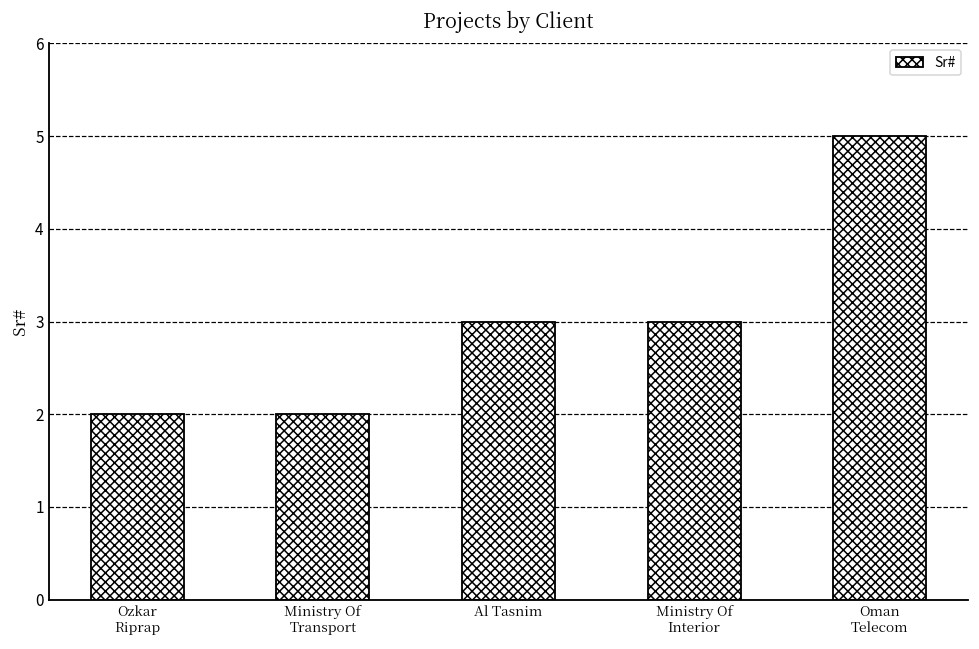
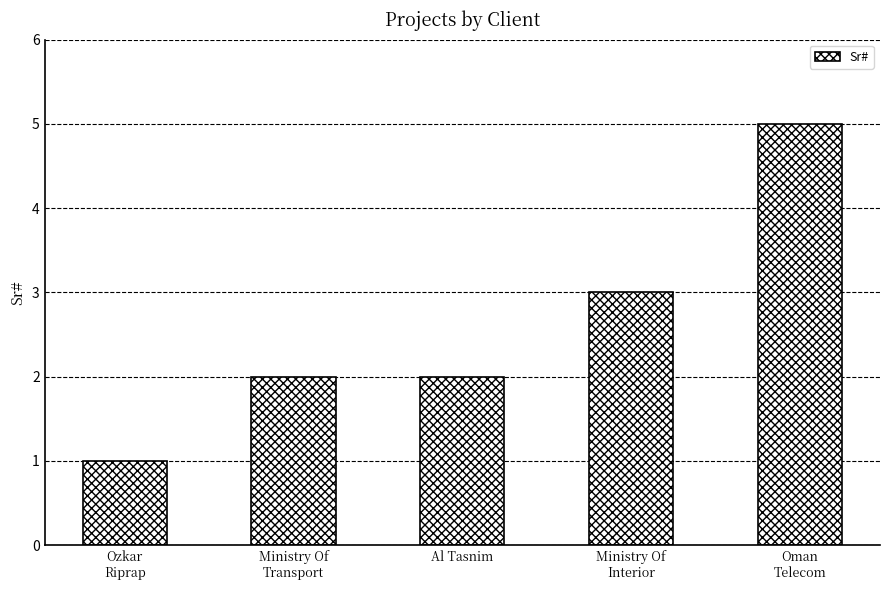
  {
-   "Ozkar Riprap": 2,
+   "Ozkar Riprap": 1,
    "Ministry Of Transport": 2,
-   "Al Tasnim": 3,
+   "Al Tasnim": 2,
    "Ministry Of Interior": 3,
    "Oman Telecom": 5
  }
